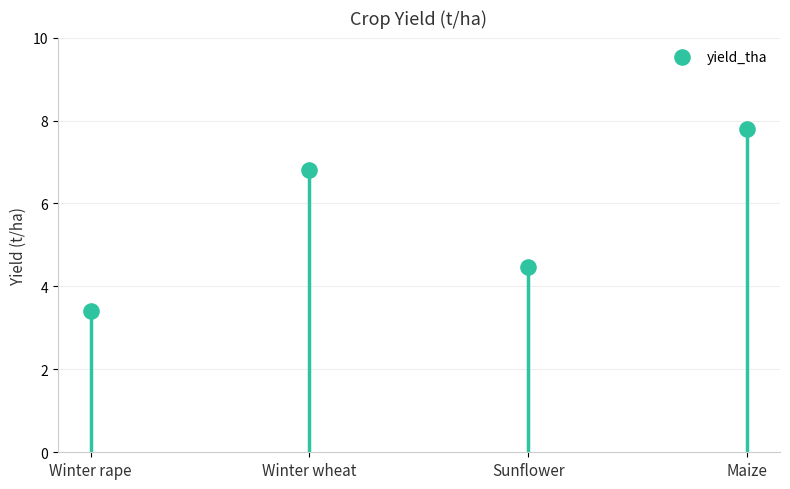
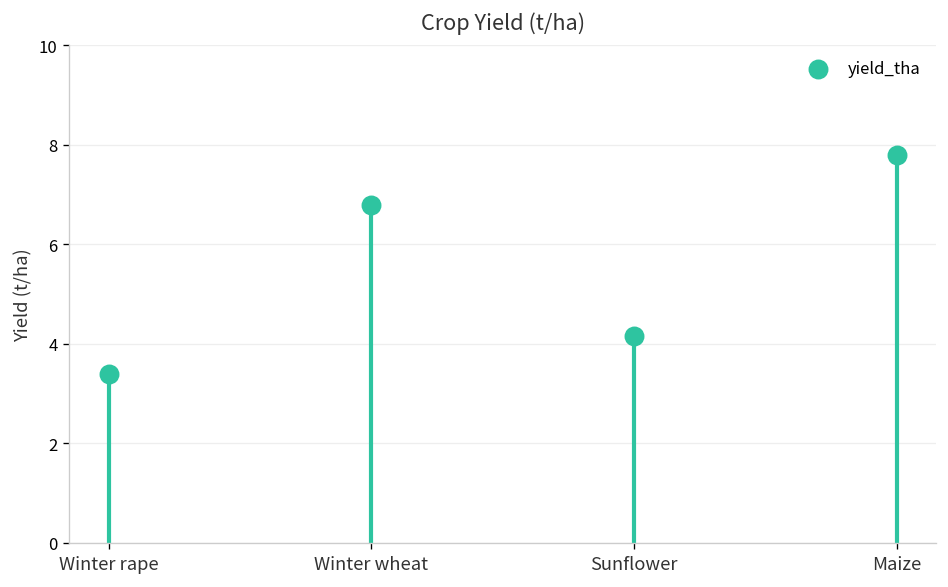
  {
-   "Sunflower": 4.5
+   "Sunflower": 4.2
  }
